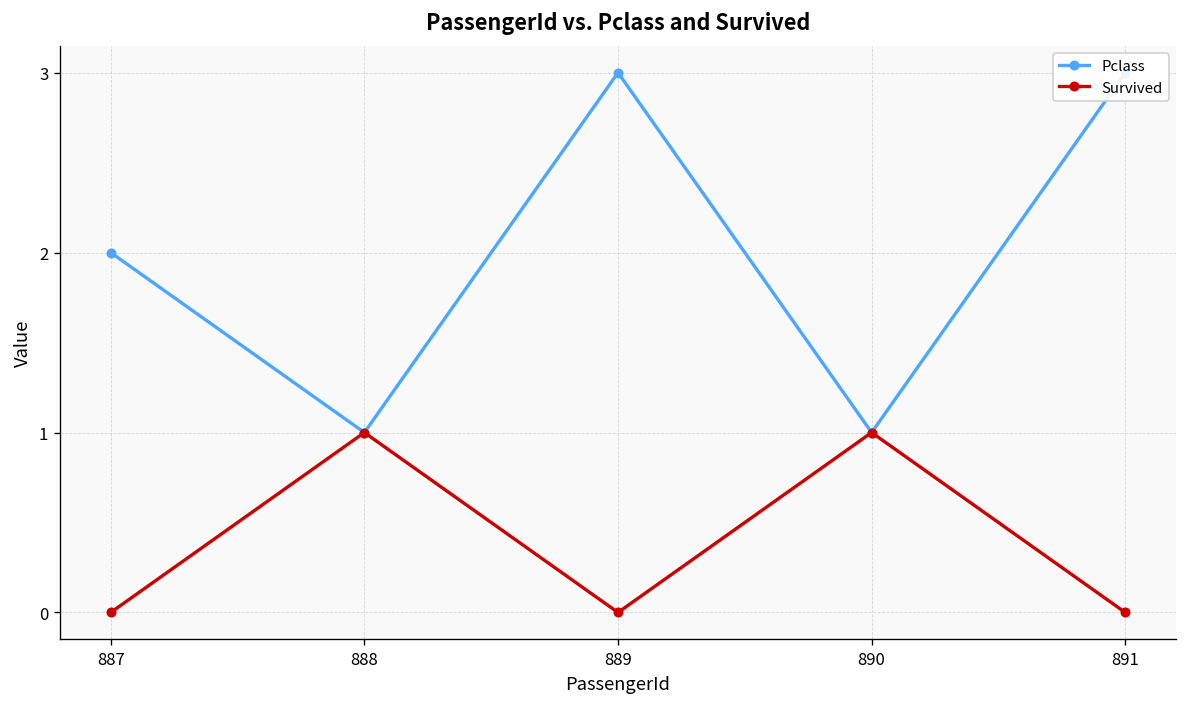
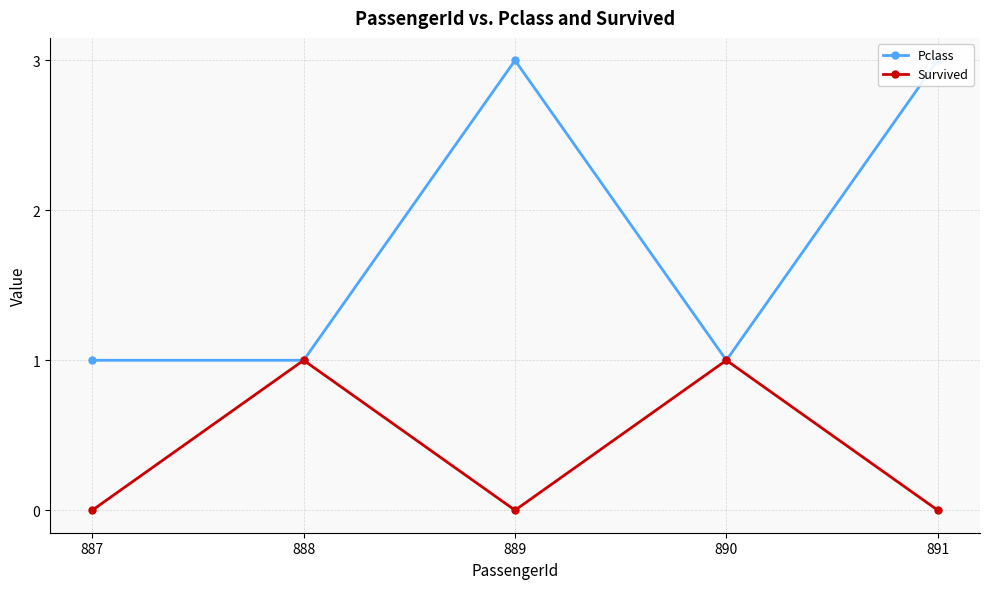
  {
    "Pclass": {
-     "887": 2,
+     "887": 1,
      "889": 3
    },
    "Survived": {
      "887": 0,
      "889": 0,
      "891": 0
    }
  }
